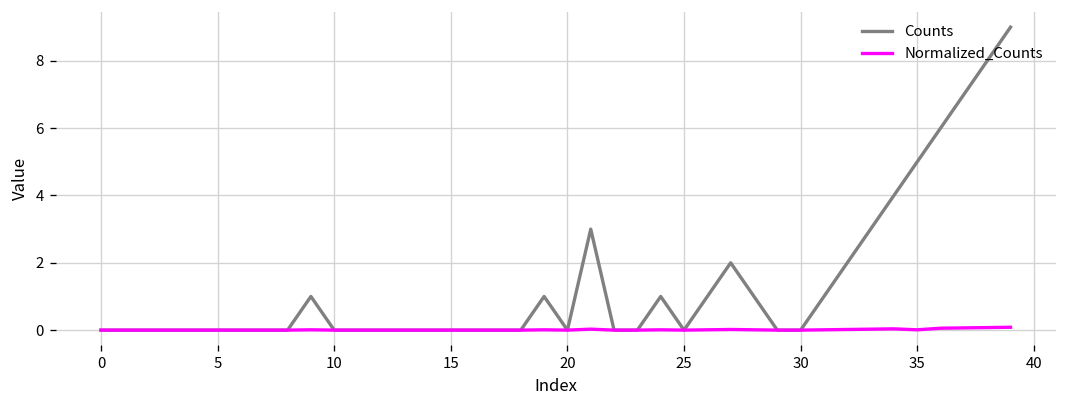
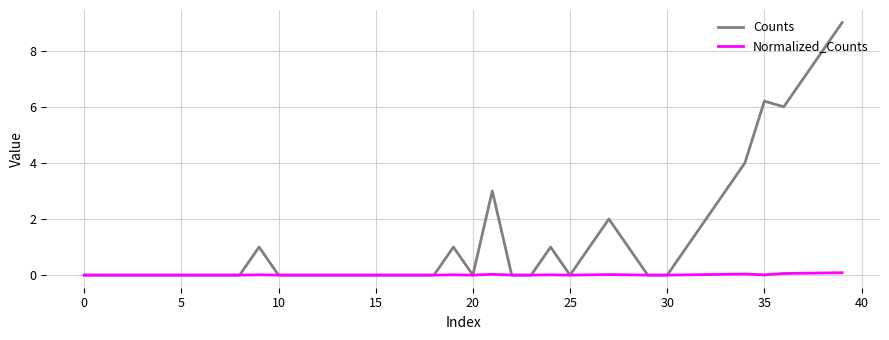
  {
    "Counts": {
-     "35": 5.0
+     "35": 6.2
    },
    "Normalized_Counts": {
      "35": 0.0
    }
  }
